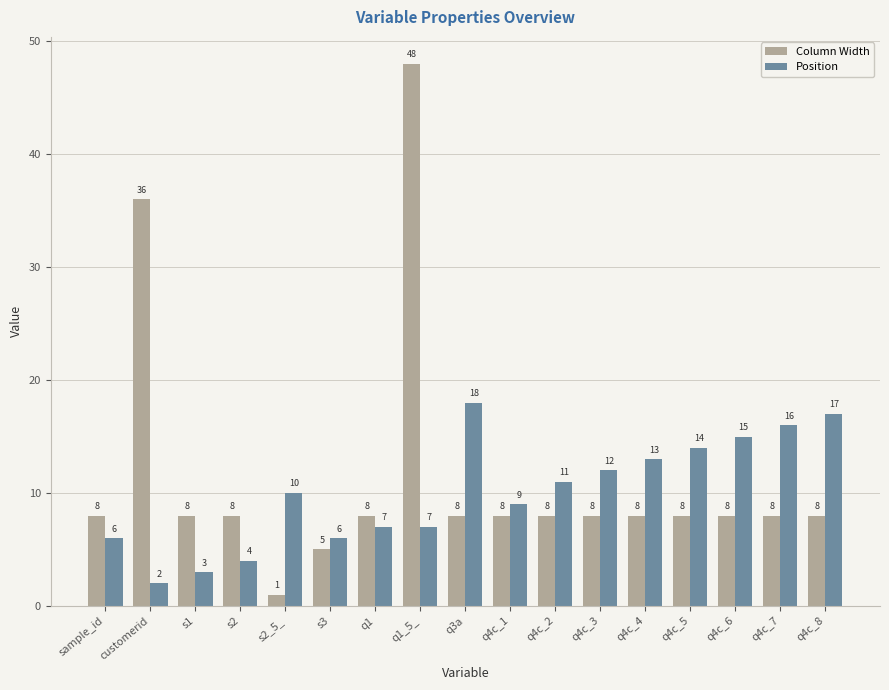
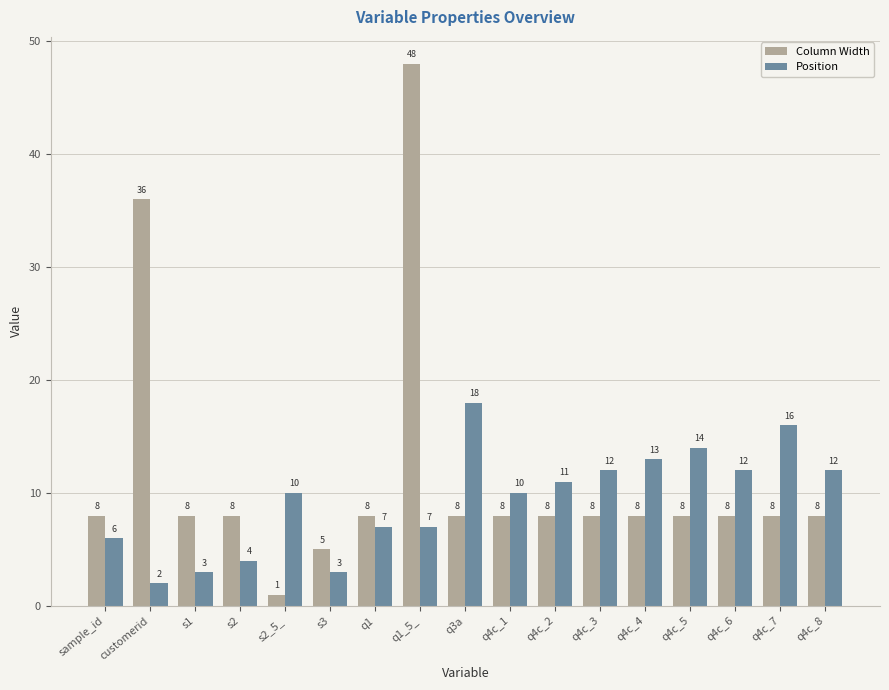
  {
    "Column Width": {
      "sample_id": 8,
      "customerid": 36,
      "s1": 8,
      "s2": 8,
      "s2_5_": 1,
      "s3": 5,
      "q1": 8,
      "q1_5_": 48,
      "q3a": 8,
      "q4c_1": 8,
      "q4c_2": 8,
      "q4c_3": 8,
      "q4c_4": 8,
      "q4c_5": 8,
      "q4c_6": 8,
      "q4c_7": 8,
      "q4c_8": 8
    },
    "Position": {
      "sample_id": 6,
      "customerid": 2,
      "s1": 3,
      "s2": 4,
      "s2_5_": 10,
-     "s3": 6,
+     "s3": 3,
      "q1": 7,
      "q1_5_": 7,
      "q3a": 18,
-     "q4c_1": 9,
+     "q4c_1": 10,
      "q4c_2": 11,
      "q4c_3": 12,
      "q4c_4": 13,
      "q4c_5": 14,
-     "q4c_6": 15,
+     "q4c_6": 12,
      "q4c_7": 16,
-     "q4c_8": 17
+     "q4c_8": 12
    }
  }
